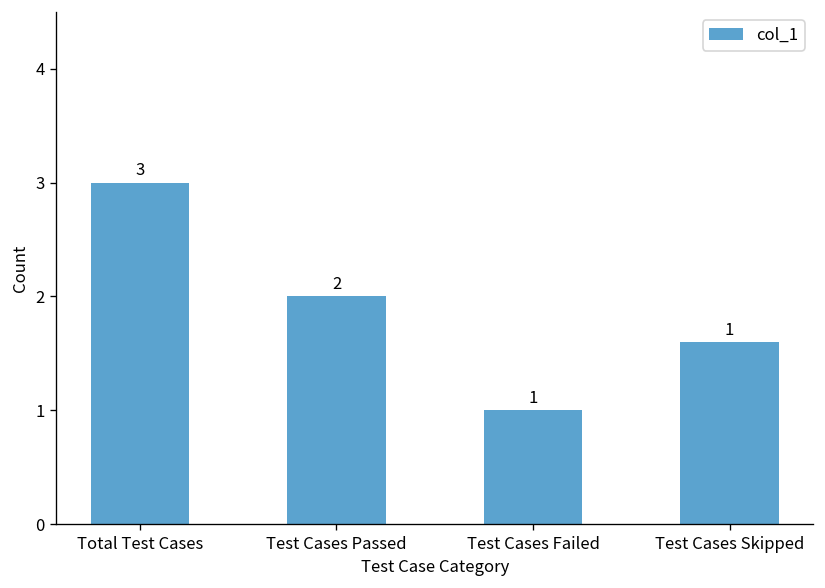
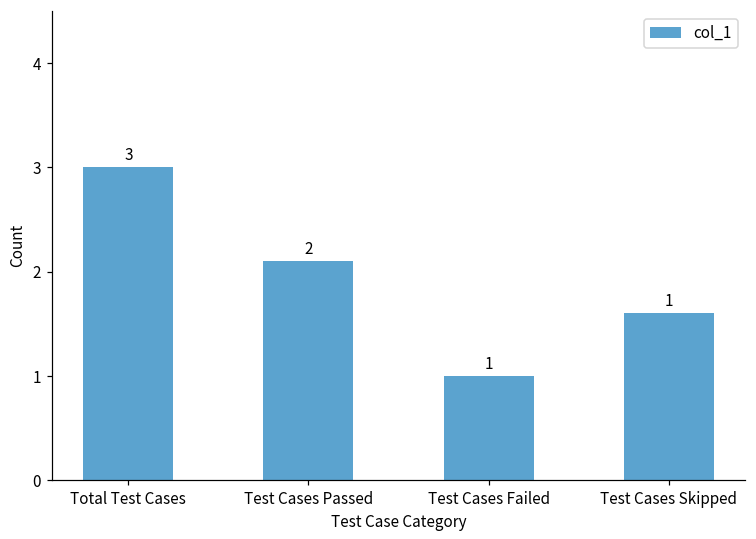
  {
-   "Test Cases Passed": 2.0
+   "Test Cases Passed": 2.1
  }
